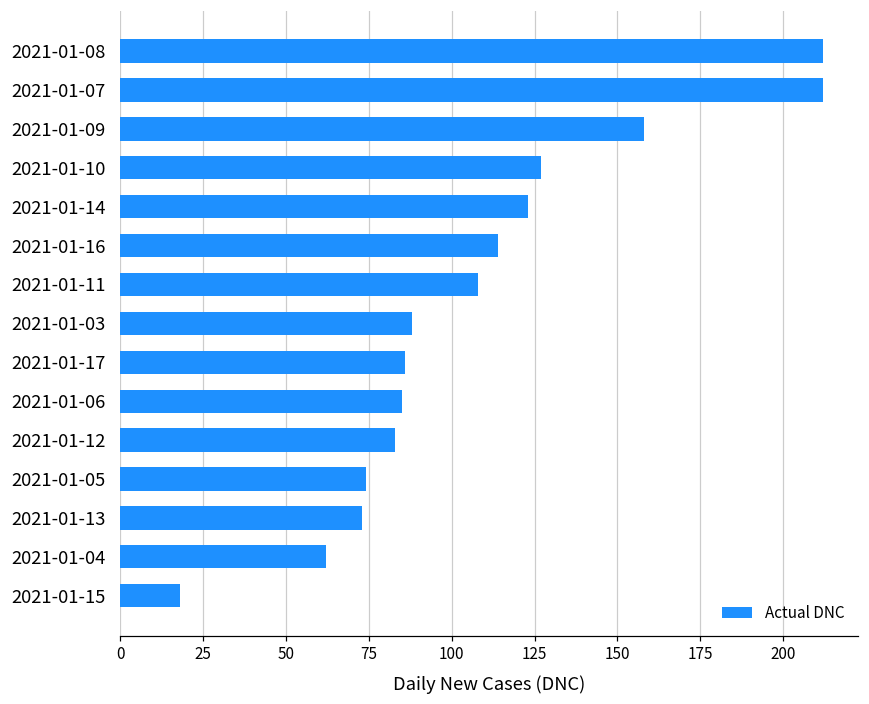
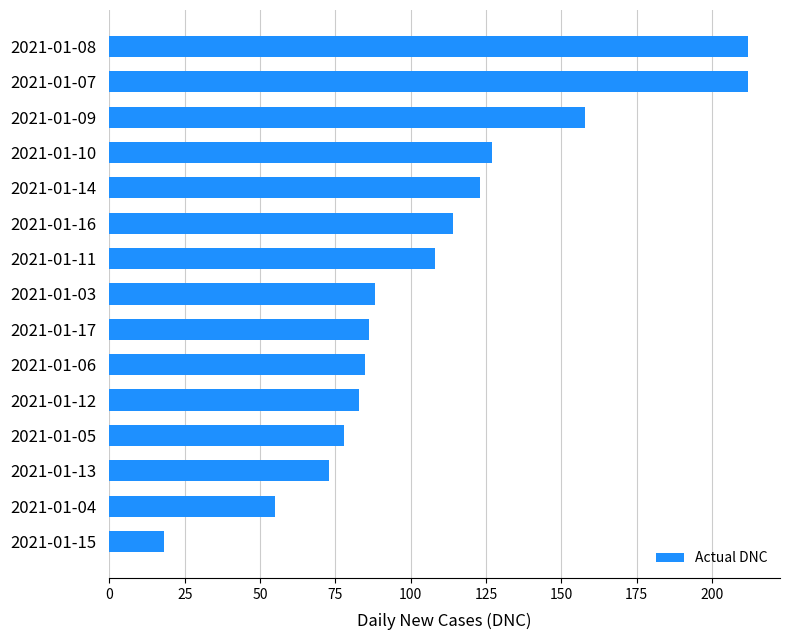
  {
    "2021-01-08": 212,
    "2021-01-07": 212,
    "2021-01-09": 158,
    "2021-01-10": 127,
    "2021-01-14": 123,
    "2021-01-16": 114,
    "2021-01-11": 108,
    "2021-01-03": 88,
    "2021-01-17": 86,
    "2021-01-06": 85,
    "2021-01-12": 83,
-   "2021-01-05": 74,
+   "2021-01-05": 78,
    "2021-01-13": 73,
-   "2021-01-04": 62,
+   "2021-01-04": 55,
    "2021-01-15": 18
  }
